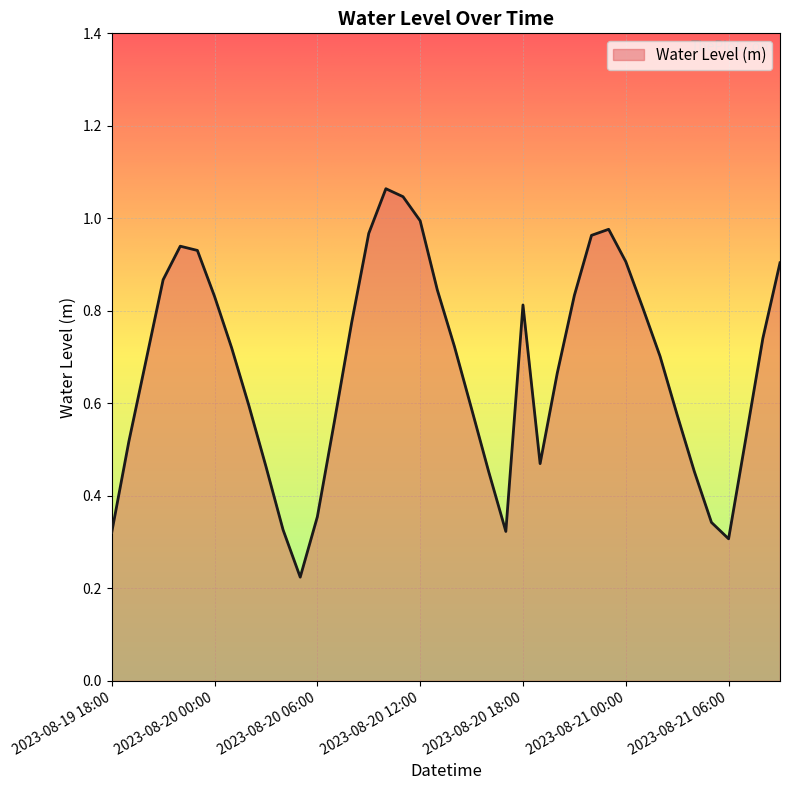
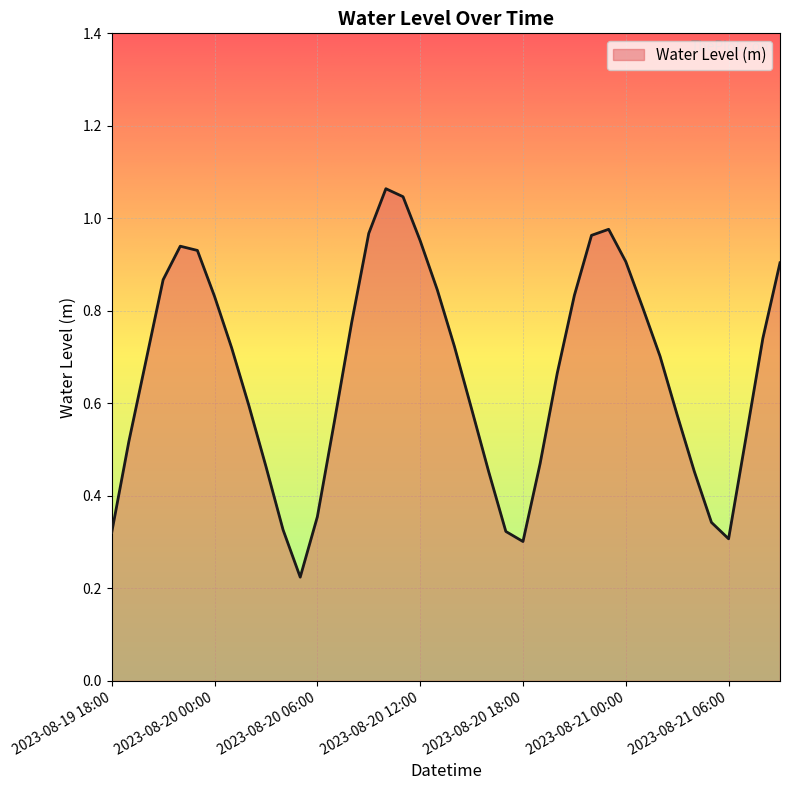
  {
    "2023-08-19 18:00": 0.32,
    "2023-08-20 00:00": 0.83,
    "2023-08-20 06:00": 0.35,
-   "2023-08-20 12:00": 0.99,
-   "2023-08-20 18:00": 0.81,
+   "2023-08-20 12:00": 0.95,
+   "2023-08-20 18:00": 0.30,
    "2023-08-21 00:00": 0.91,
    "2023-08-21 06:00": 0.31
  }
